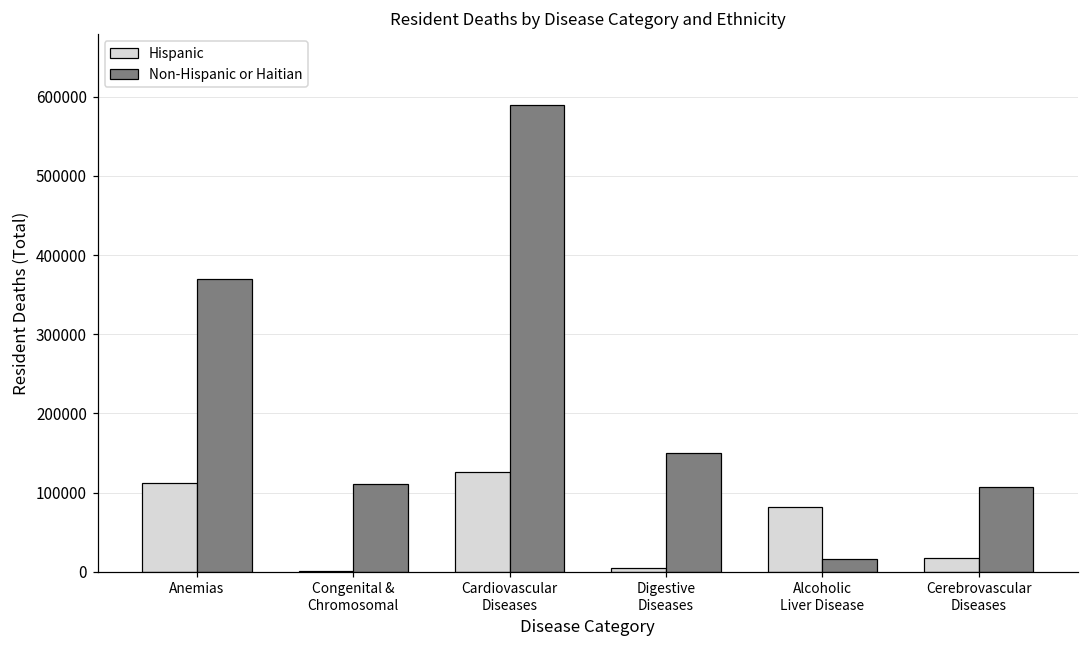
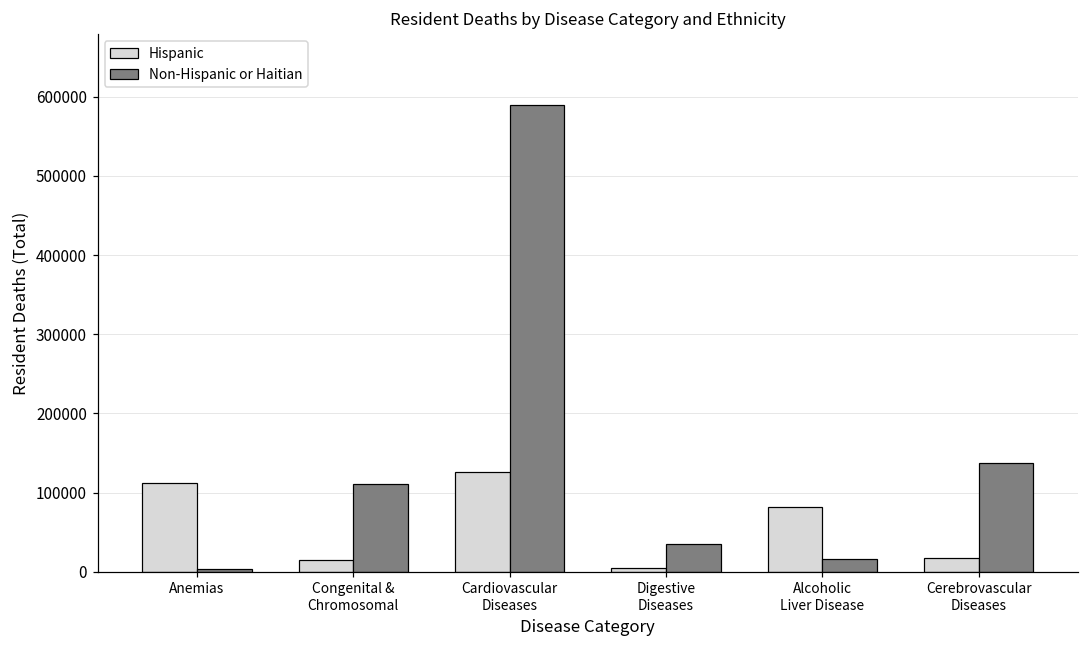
  {
    "Hispanic": {
      "Anemias": 110000,
-     "Congenital & Chromosomal": 0,
+     "Congenital & Chromosomal": 10000,
      "Cardiovascular Diseases": 130000,
      "Digestive Diseases": 10000,
      "Alcoholic Liver Disease": 80000,
      "Cerebrovascular Diseases": 20000
    },
    "Non-Hispanic or Haitian": {
-     "Anemias": 370000,
+     "Anemias": 0,
      "Congenital & Chromosomal": 110000,
      "Cardiovascular Diseases": 590000,
-     "Digestive Diseases": 150000,
+     "Digestive Diseases": 30000,
      "Alcoholic Liver Disease": 20000,
-     "Cerebrovascular Diseases": 110000
+     "Cerebrovascular Diseases": 140000
    }
  }
